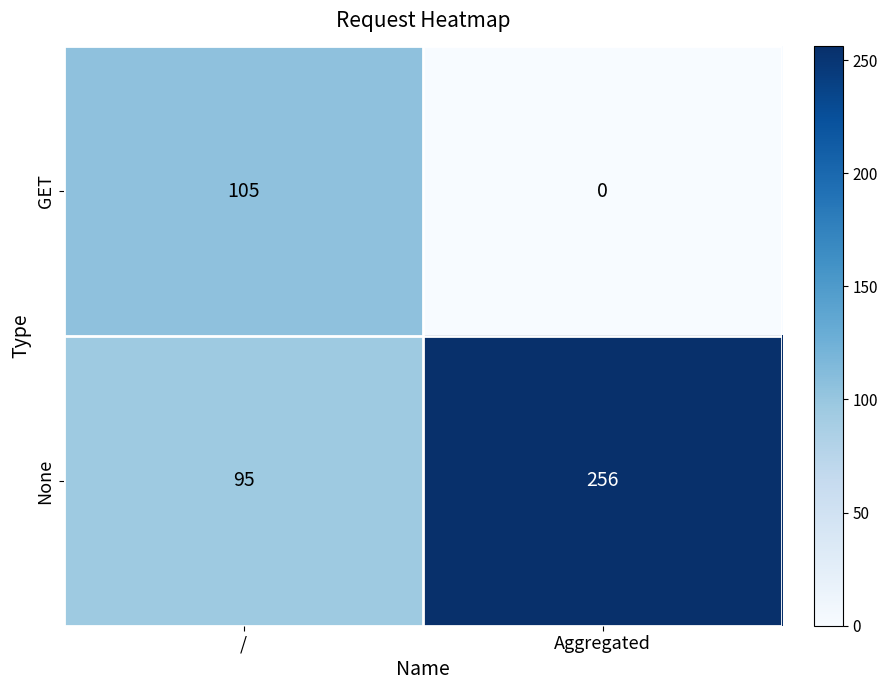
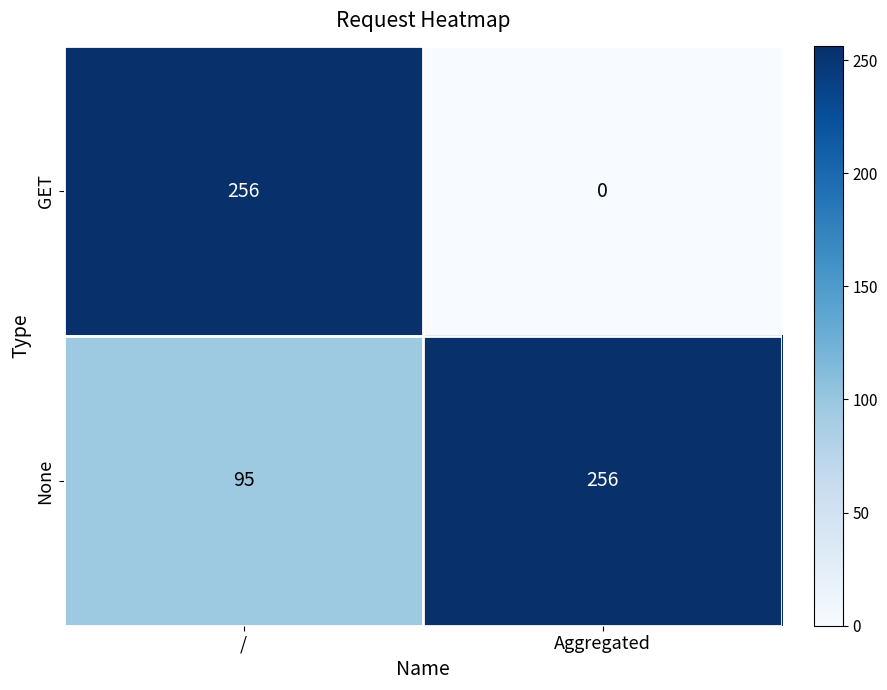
  {
    "GET": {
-     "/": 105,
+     "/": 256,
      "Aggregated": 0
    },
    "None": {
      "/": 95,
      "Aggregated": 256
    }
  }
